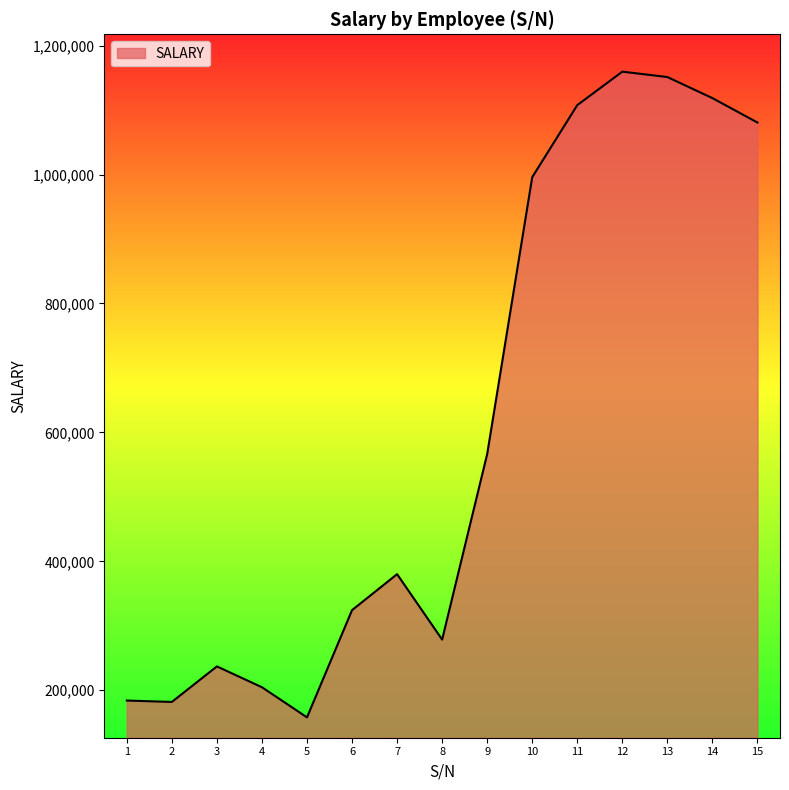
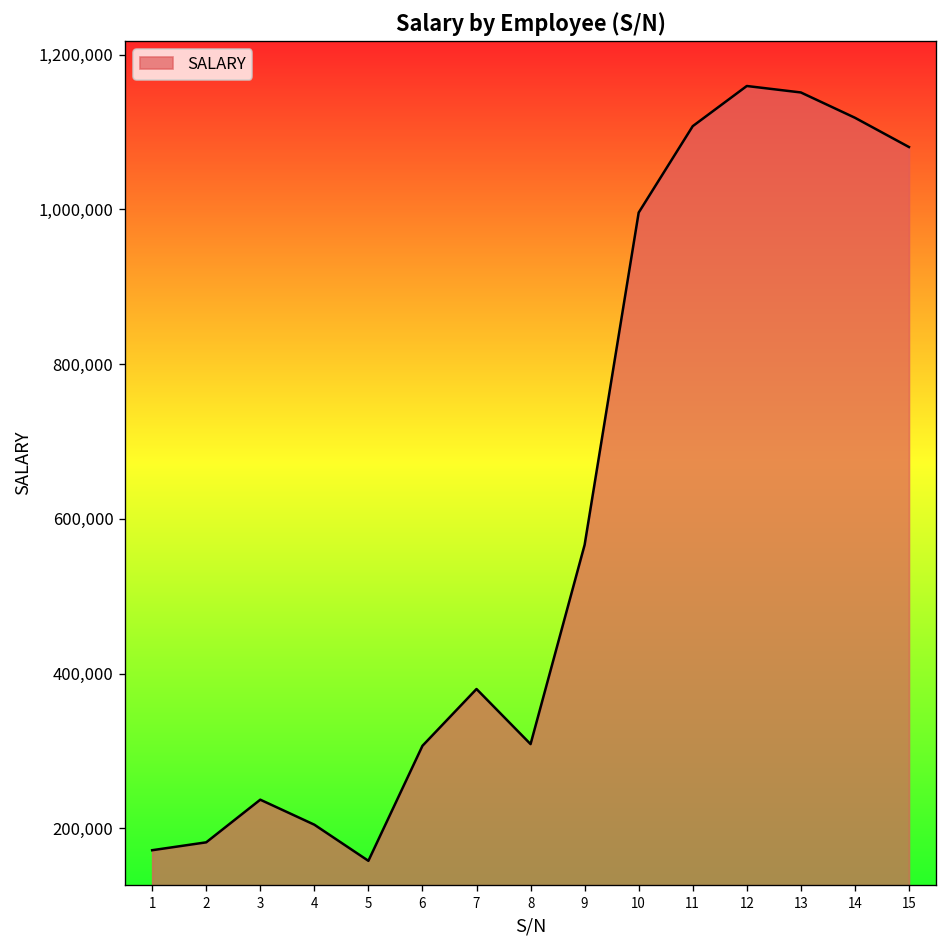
  {
-   "1": "180,000",
+   "1": "170,000",
    "2": "180,000",
    "3": "240,000",
    "4": "200,000",
    "5": "160,000",
-   "6": "320,000",
+   "6": "310,000",
    "7": "380,000",
-   "8": "280,000",
+   "8": "310,000",
    "9": "570,000",
    "10": "1,000,000",
    "11": "1,110,000",
    "12": "1,160,000",
    "13": "1,150,000",
    "14": "1,120,000",
    "15": "1,080,000"
  }
